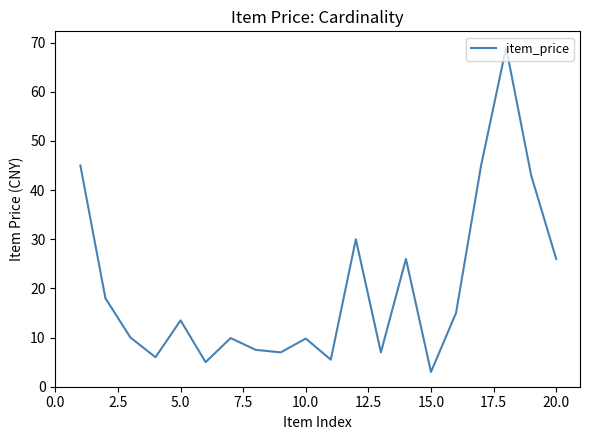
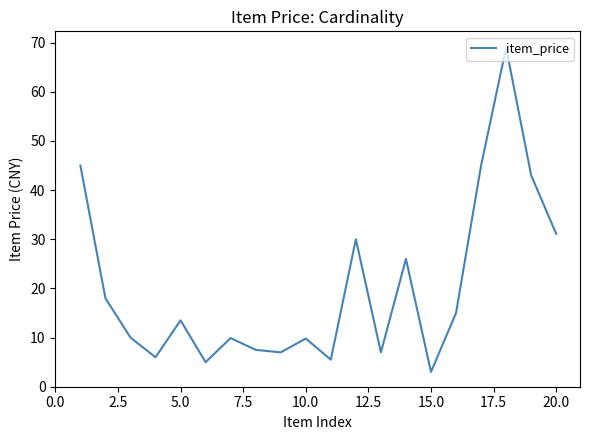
  {
    "5.0": 14,
    "10.0": 10,
    "15.0": 3,
-   "20.0": 26
+   "20.0": 31
  }
